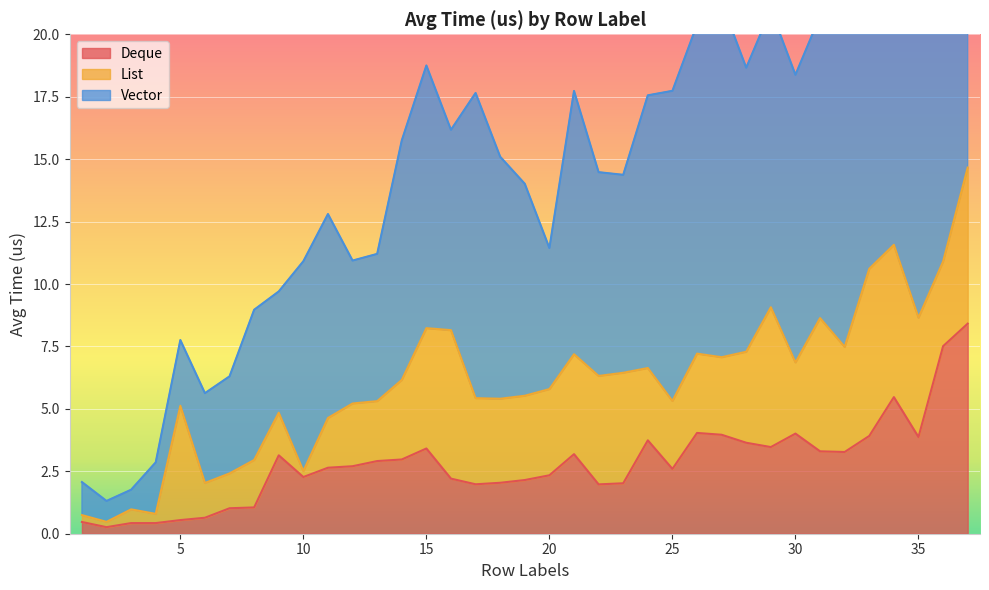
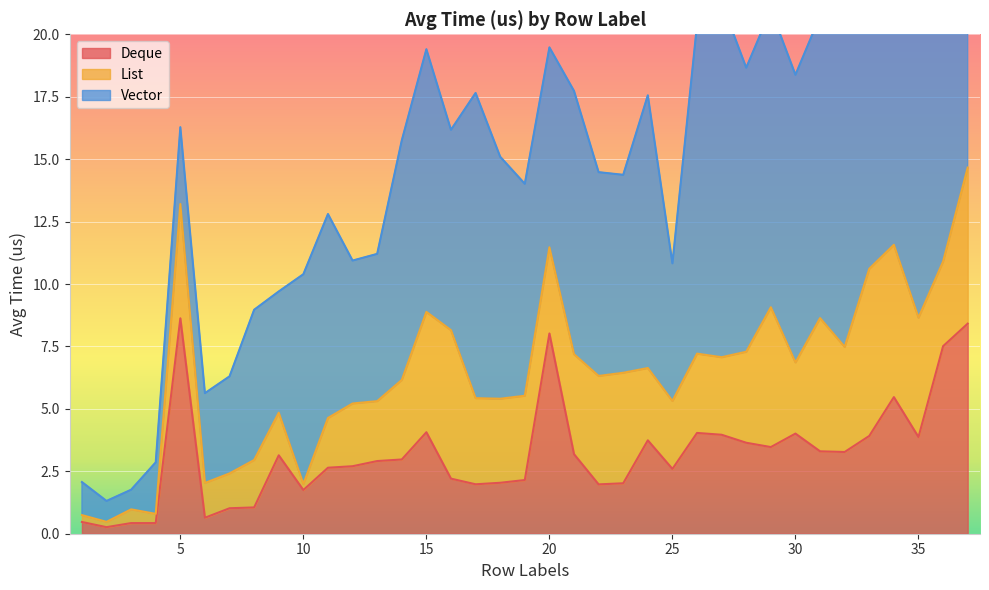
  {
    "Deque": {
-     "5": 0.5,
-     "10": 2.3,
-     "15": 3.4,
-     "20": 2.3,
+     "5": 8.6,
+     "10": 1.8,
+     "15": 4.1,
+     "20": 8.0,
      "25": 2.6,
      "30": 4.0,
      "35": 3.9
    },
    "List": {
      "5": 4.6,
      "10": 0.2,
      "15": 4.8,
      "20": 3.5,
      "25": 2.7,
      "30": 2.8,
      "35": 4.8
    },
    "Vector": {
-     "5": 2.6,
+     "5": 3.1,
      "10": 8.4,
      "15": 10.5,
-     "20": 5.6,
-     "25": 12.4,
+     "20": 8.0,
+     "25": 5.5,
      "30": 11.5
    }
  }
